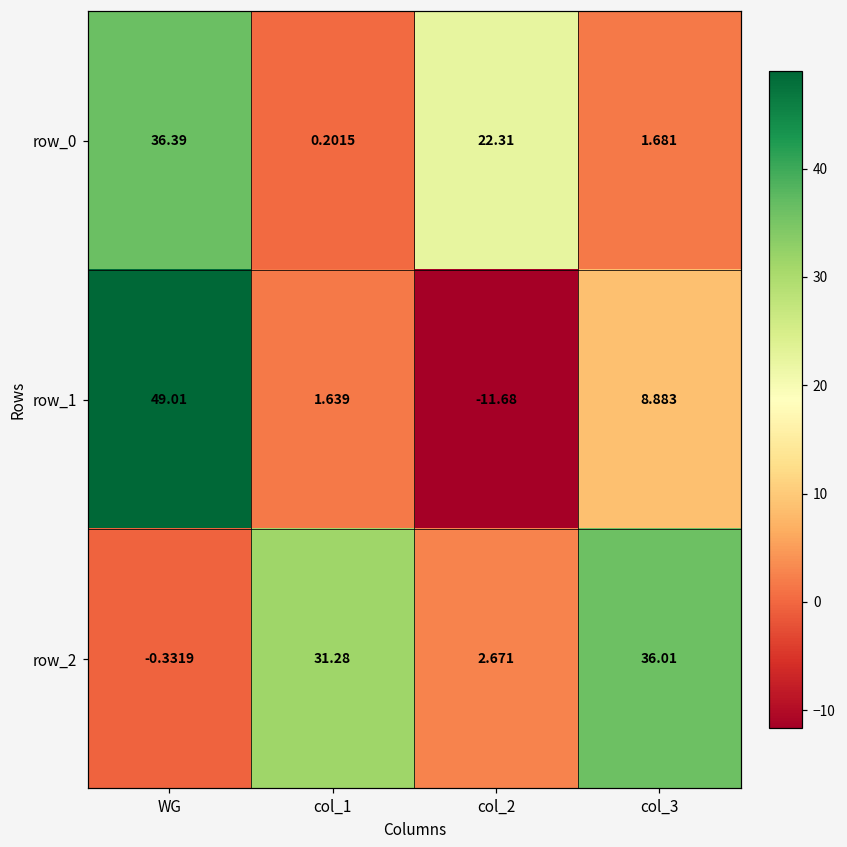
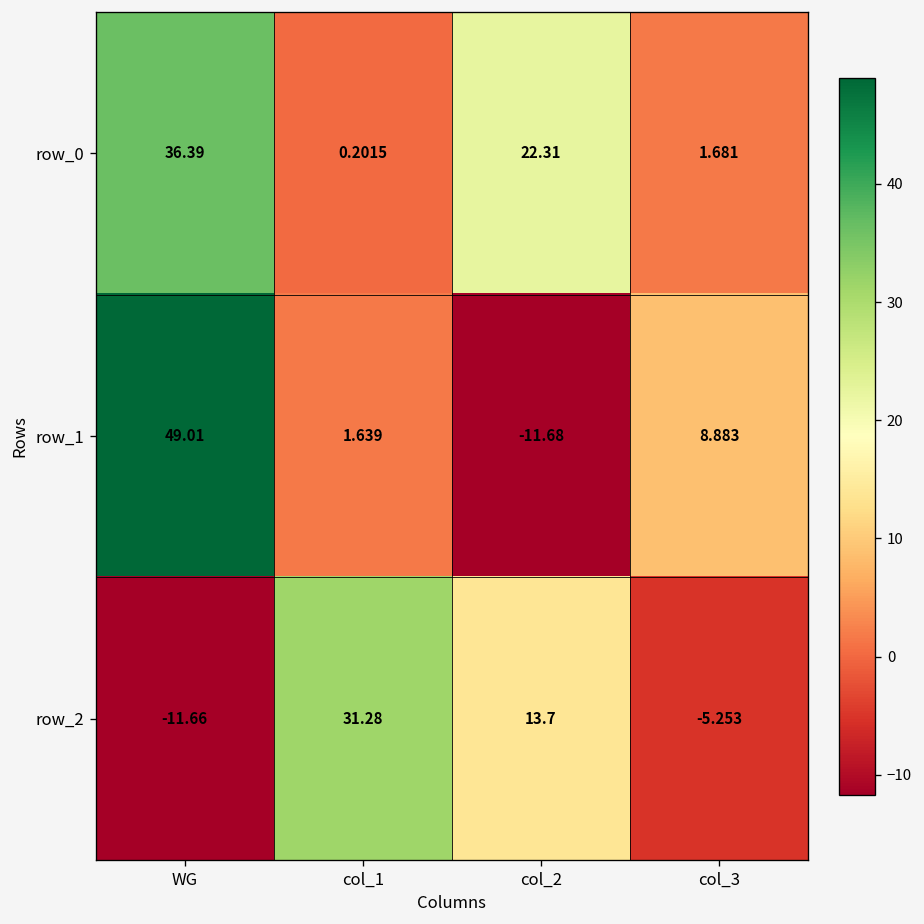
  {
    "row_0": {
      "WG": 36.39,
      "col_1": 0.2015,
      "col_2": 22.31,
      "col_3": 1.681
    },
    "row_1": {
      "WG": 49.01,
      "col_1": 1.639,
      "col_2": -11.68,
      "col_3": 8.883
    },
    "row_2": {
-     "WG": -0.3319,
+     "WG": -11.66,
      "col_1": 31.28,
-     "col_2": 2.671,
-     "col_3": 36.01
+     "col_2": 13.7,
+     "col_3": -5.253
    }
  }
